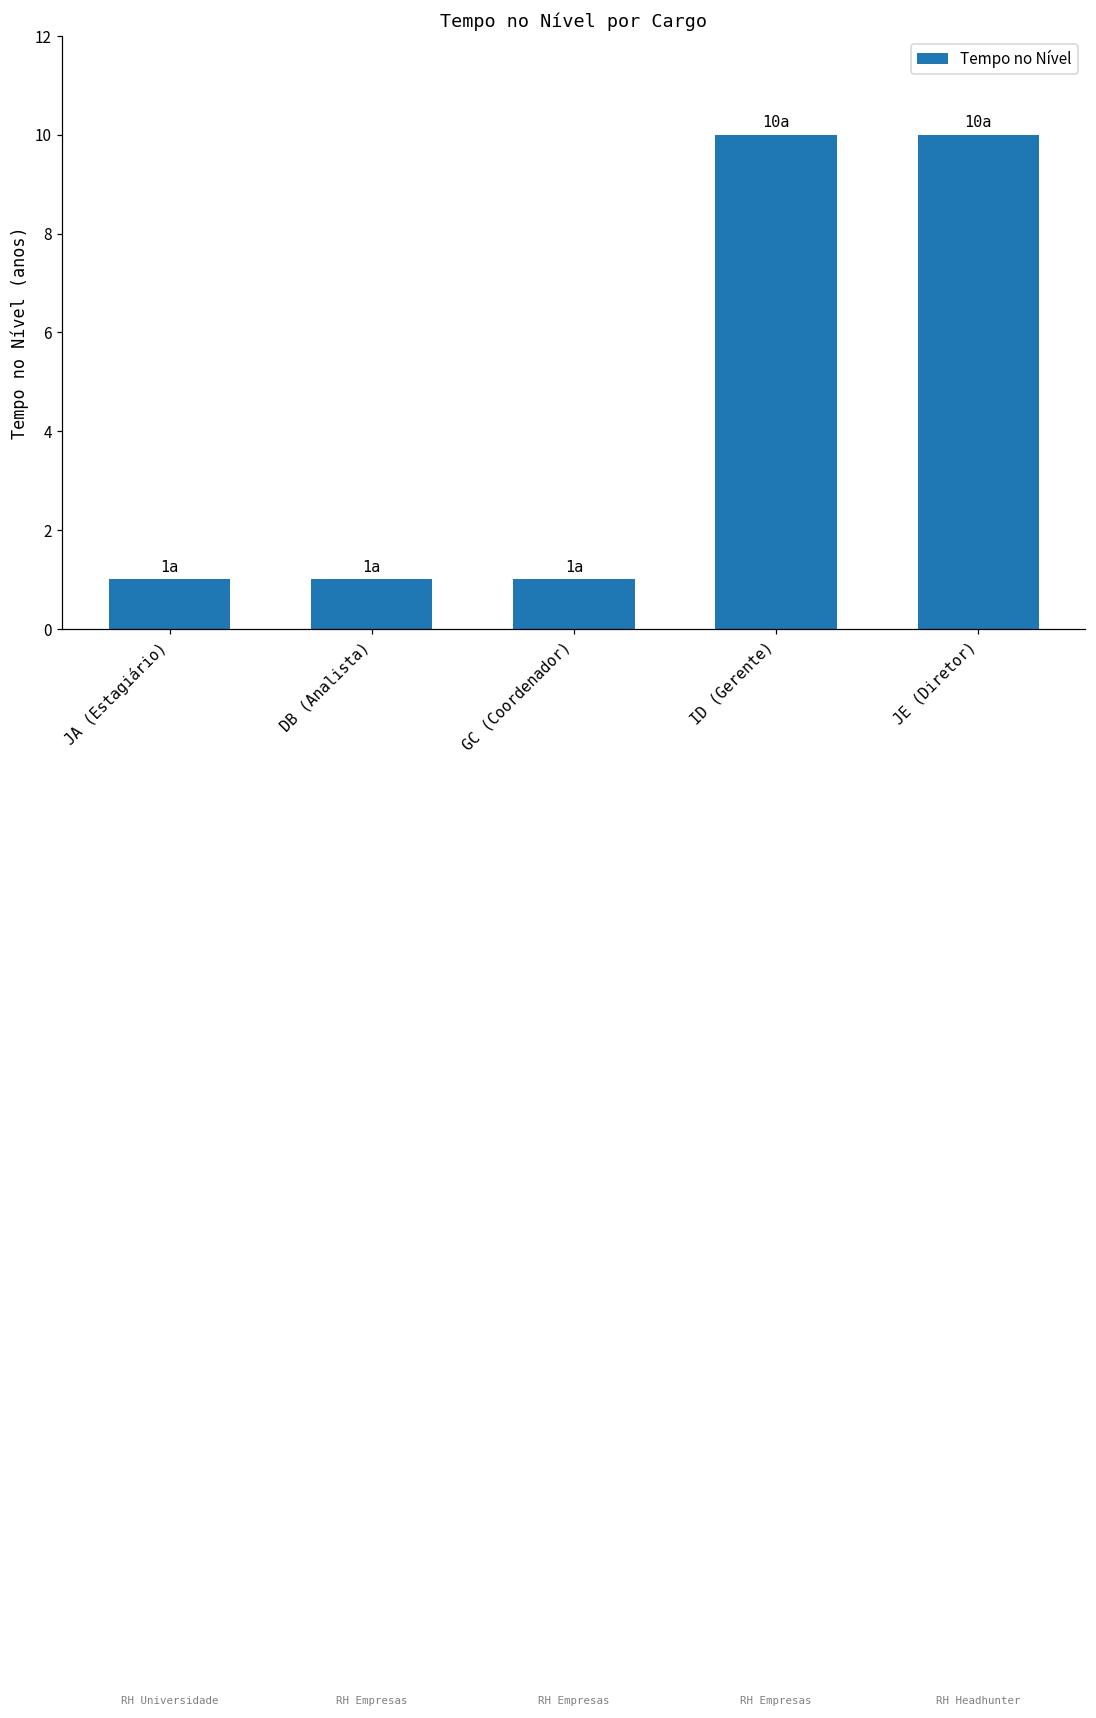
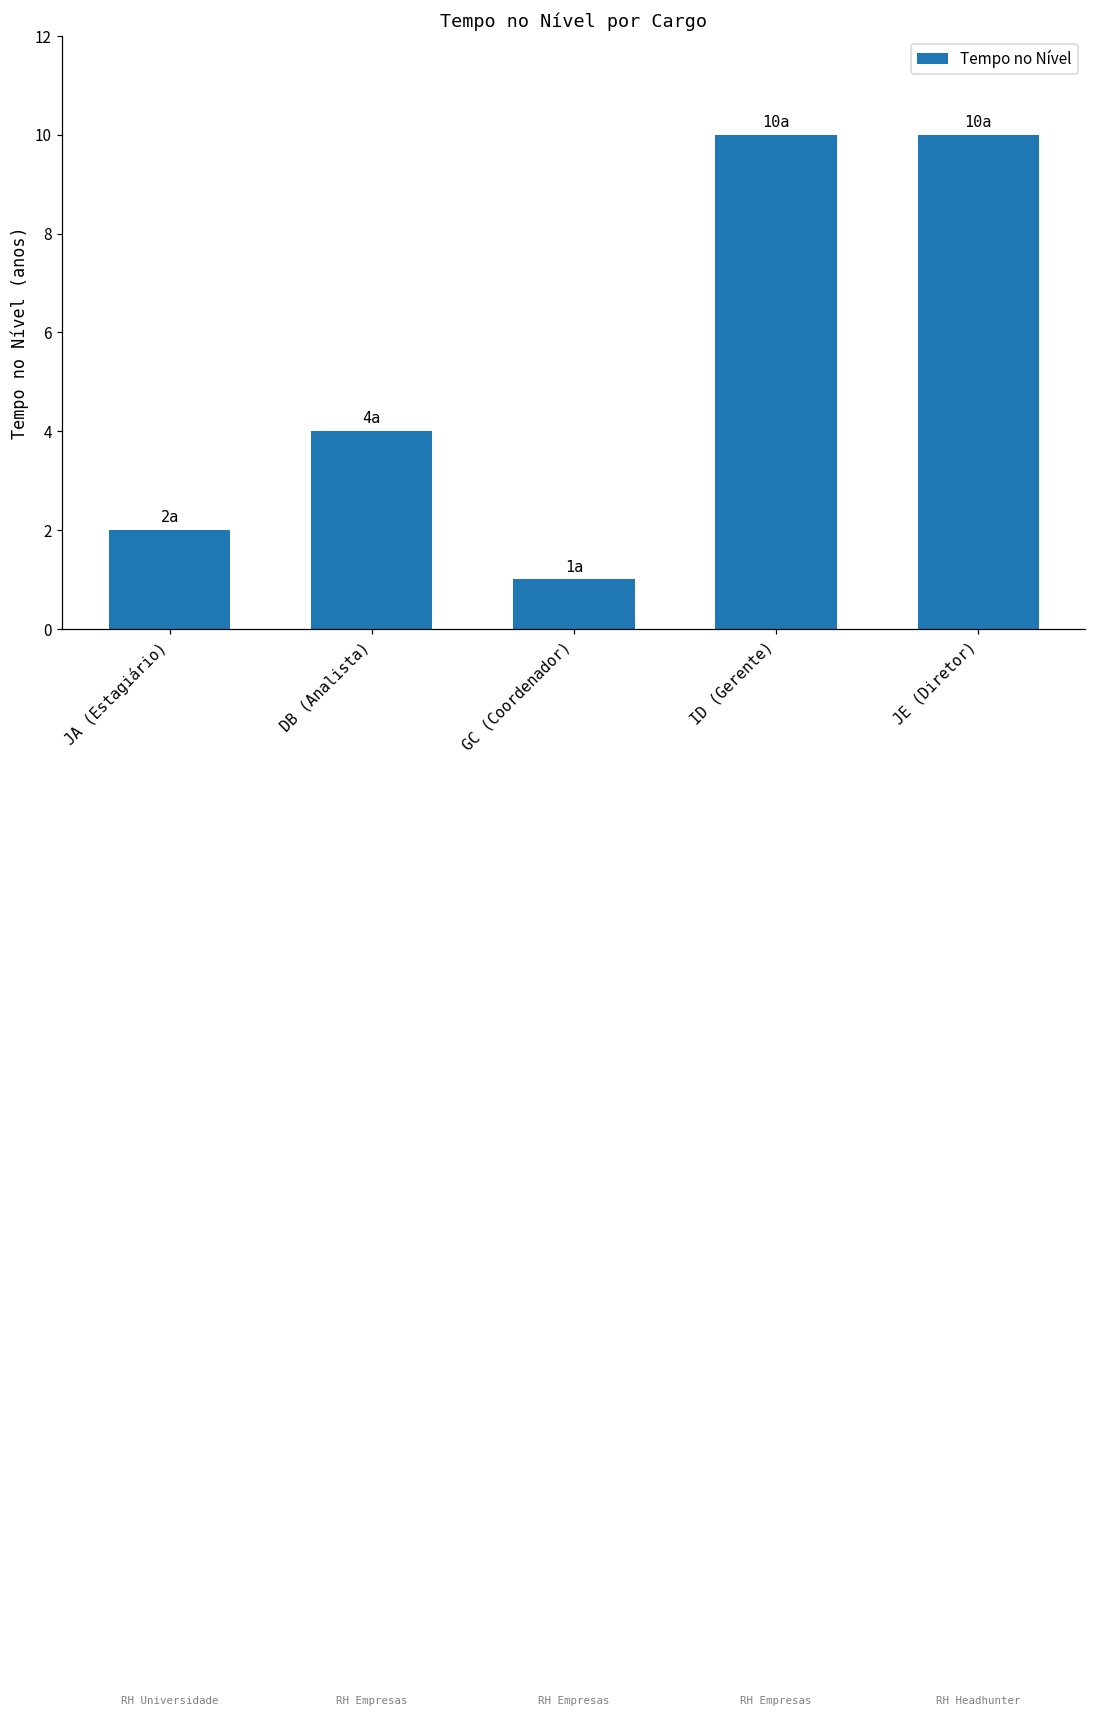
  {
-   "JA (Estagiário)": "1a",
-   "DB (Analista)": "1a",
+   "JA (Estagiário)": "2a",
+   "DB (Analista)": "4a",
    "GC (Coordenador)": "1a",
    "ID (Gerente)": "10a",
    "JE (Diretor)": "10a"
  }
